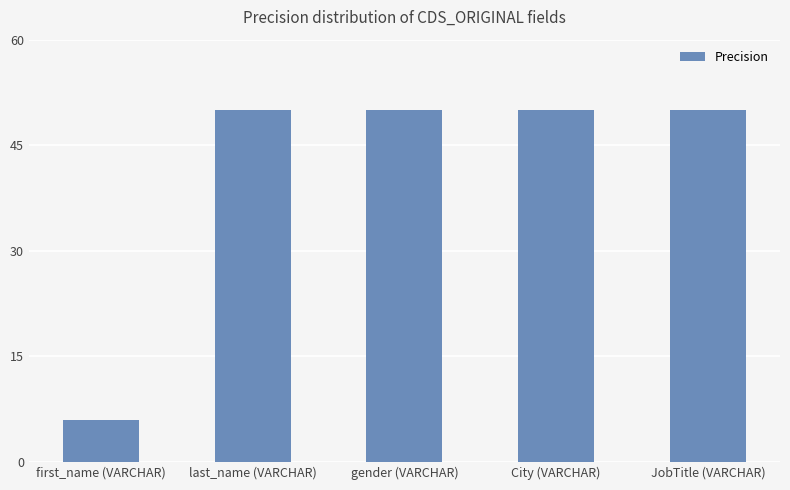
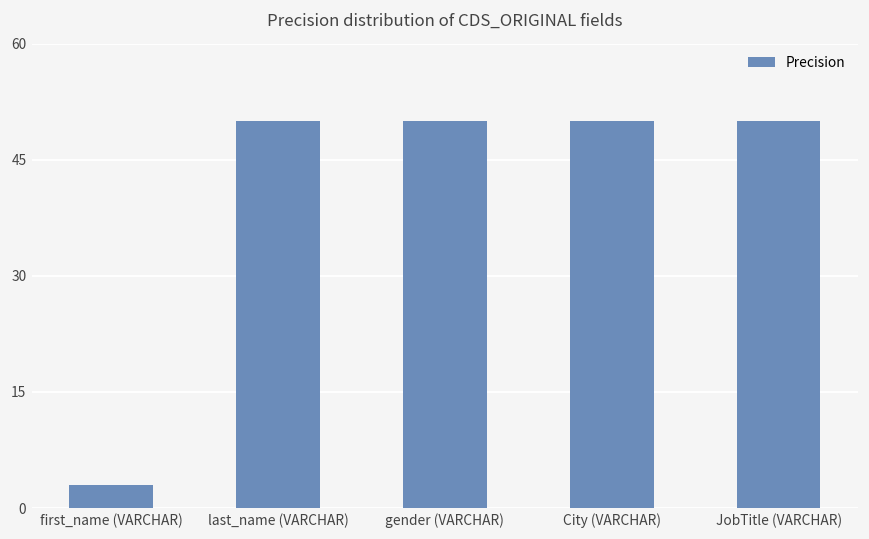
  {
-   "first_name (VARCHAR)": 6,
+   "first_name (VARCHAR)": 3,
    "last_name (VARCHAR)": 50,
    "gender (VARCHAR)": 50,
    "City (VARCHAR)": 50,
    "JobTitle (VARCHAR)": 50
  }
